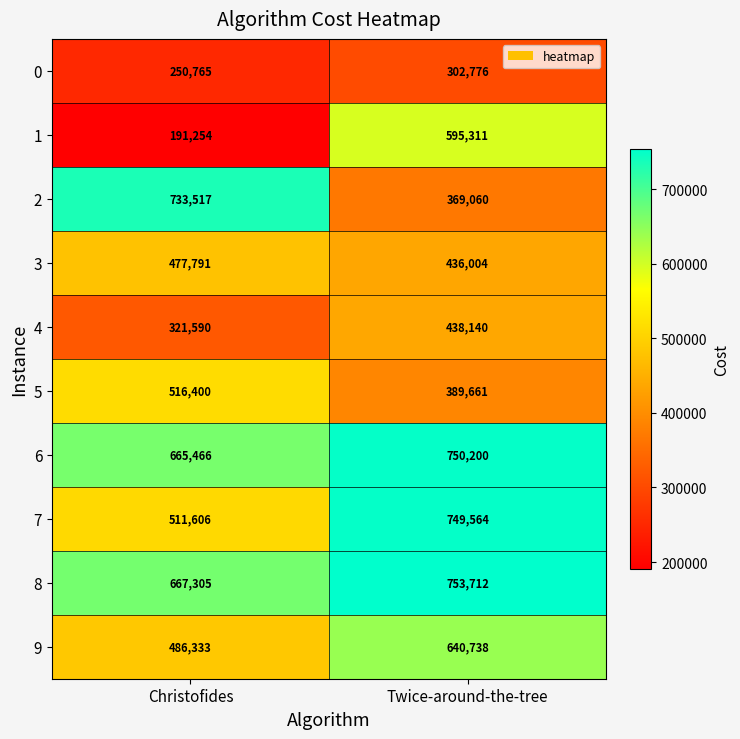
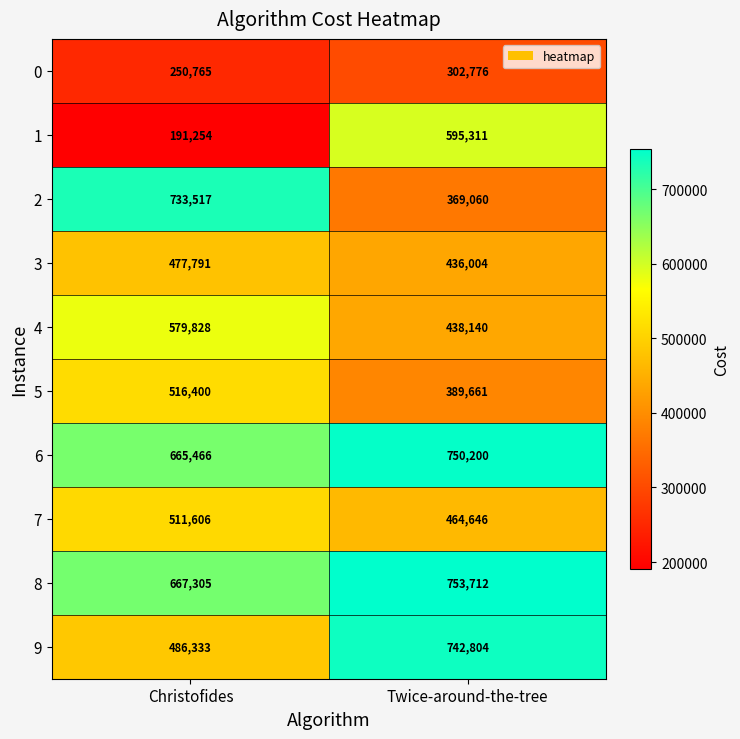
  {
    "0": {
      "Christofides": "250,765",
      "Twice-around-the-tree": "302,776"
    },
    "1": {
      "Christofides": "191,254",
      "Twice-around-the-tree": "595,311"
    },
    "2": {
      "Christofides": "733,517",
      "Twice-around-the-tree": "369,060"
    },
    "3": {
      "Christofides": "477,791",
      "Twice-around-the-tree": "436,004"
    },
    "4": {
-     "Christofides": "321,590",
+     "Christofides": "579,828",
      "Twice-around-the-tree": "438,140"
    },
    "5": {
      "Christofides": "516,400",
      "Twice-around-the-tree": "389,661"
    },
    "6": {
      "Christofides": "665,466",
      "Twice-around-the-tree": "750,200"
    },
    "7": {
      "Christofides": "511,606",
-     "Twice-around-the-tree": "749,564"
+     "Twice-around-the-tree": "464,646"
    },
    "8": {
      "Christofides": "667,305",
      "Twice-around-the-tree": "753,712"
    },
    "9": {
      "Christofides": "486,333",
-     "Twice-around-the-tree": "640,738"
+     "Twice-around-the-tree": "742,804"
    }
  }
